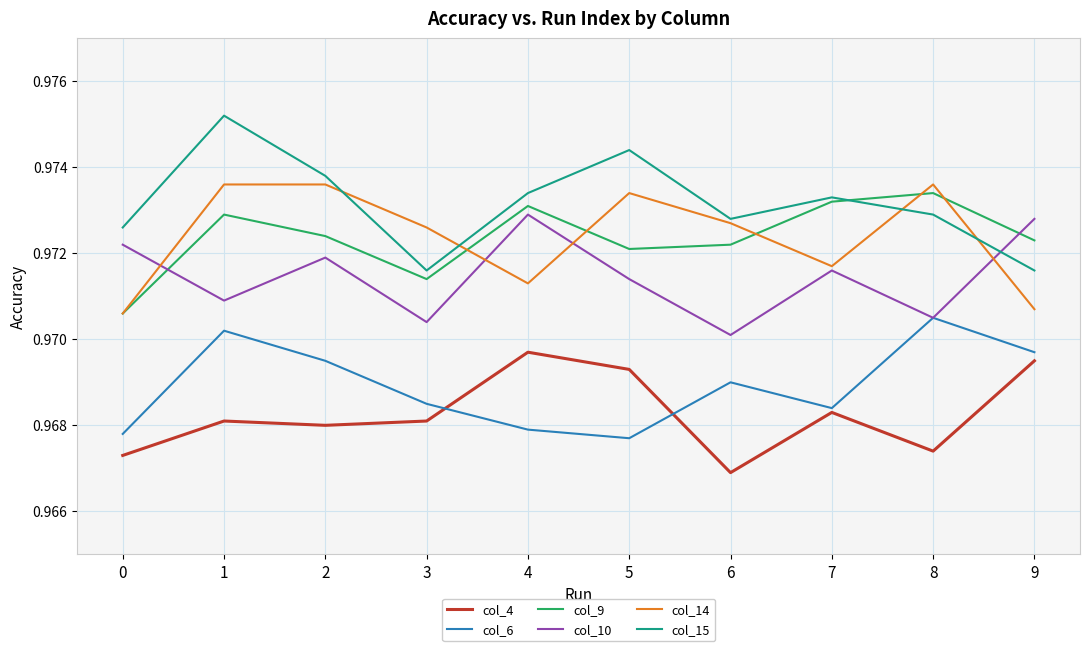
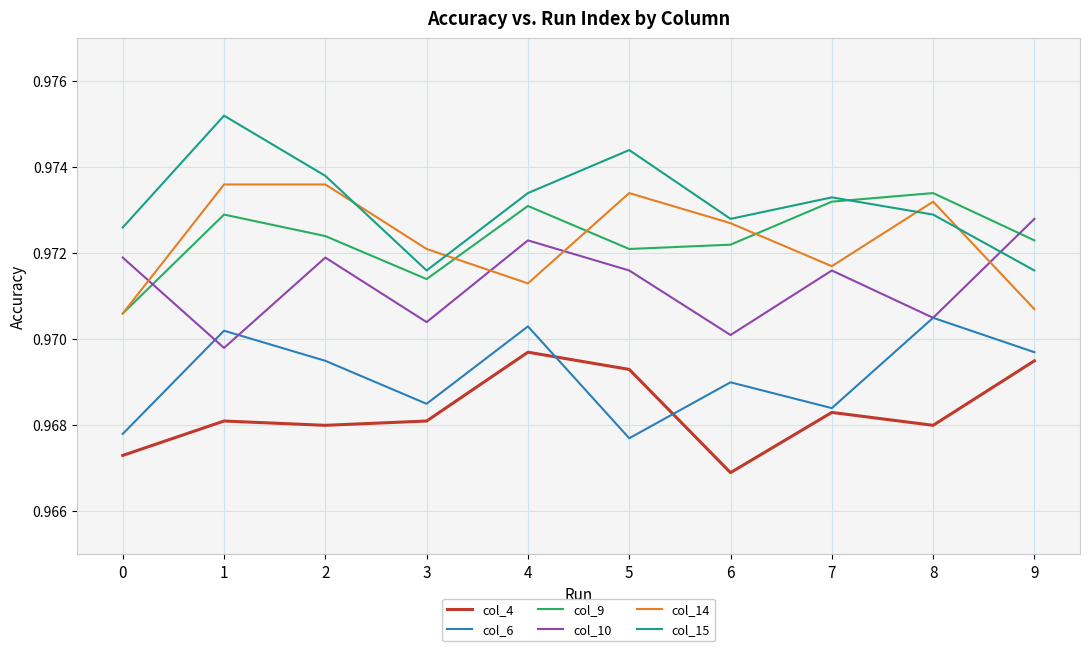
  {
    "col_4": {
      "0": 0.9673,
      "1": 0.9681,
      "2": 0.9680,
      "3": 0.9681,
      "4": 0.9697,
      "5": 0.9693,
      "6": 0.9669,
      "7": 0.9683,
-     "8": 0.9674,
+     "8": 0.9680,
      "9": 0.9695
    },
    "col_6": {
      "0": 0.9678,
      "1": 0.9702,
      "2": 0.9695,
      "3": 0.9685,
-     "4": 0.9679,
+     "4": 0.9703,
      "5": 0.9677,
      "6": 0.9690,
      "7": 0.9684,
      "9": 0.9697
    },
    "col_10": {
-     "0": 0.9722,
-     "1": 0.9709,
+     "0": 0.9719,
+     "1": 0.9698,
      "2": 0.9719,
      "3": 0.9704,
-     "4": 0.9729,
-     "5": 0.9714,
+     "4": 0.9723,
+     "5": 0.9716,
      "6": 0.9701,
      "7": 0.9716,
      "9": 0.9728
    },
    "col_14": {
      "1": 0.9736,
      "2": 0.9736,
-     "3": 0.9726,
+     "3": 0.9721,
      "4": 0.9713,
      "5": 0.9734,
      "6": 0.9727,
      "7": 0.9717,
-     "8": 0.9736,
+     "8": 0.9732,
      "9": 0.9707
    }
  }
